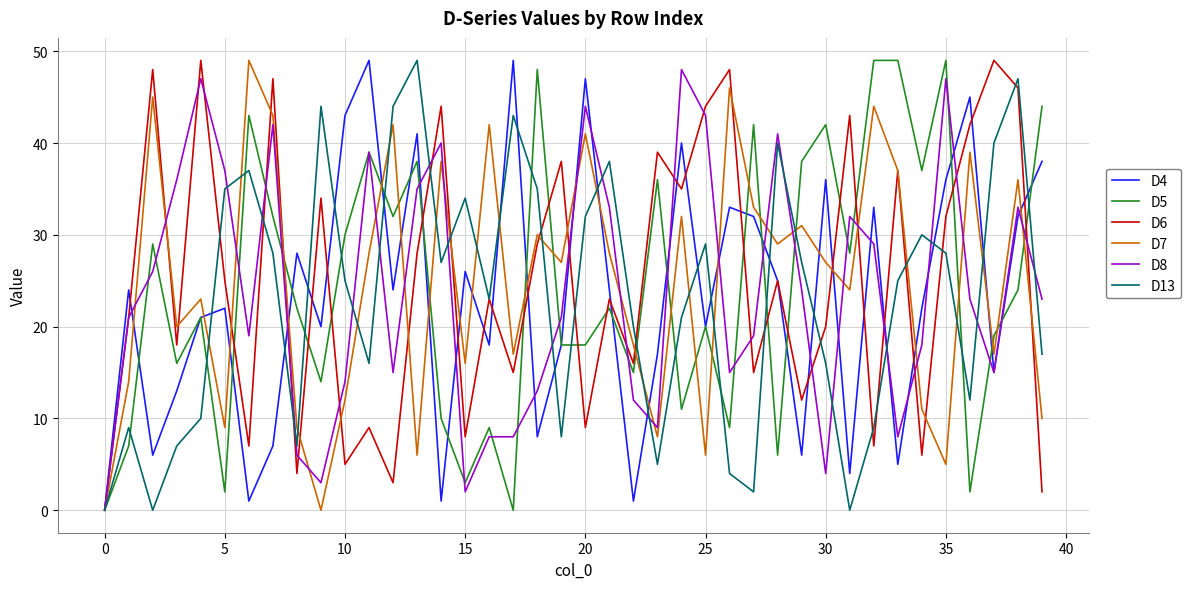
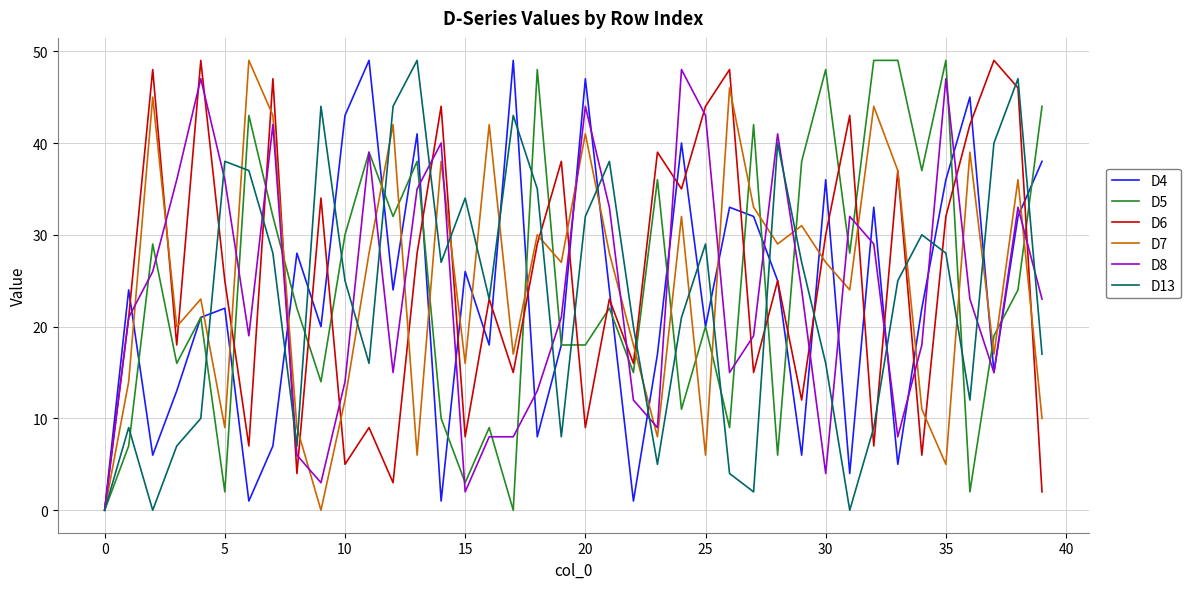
  {
    "D4": {
      "5": 22,
      "10": 43,
      "15": 26,
      "20": 47,
      "30": 36,
      "35": 36
    },
    "D5": {
      "5": 2,
      "10": 30,
      "15": 3,
      "20": 18,
-     "30": 42,
+     "30": 48,
      "35": 49
    },
    "D6": {
      "5": 25,
      "10": 5,
      "15": 8,
      "20": 9,
      "25": 44,
-     "30": 20,
+     "30": 30,
      "35": 32
    },
    "D7": {
      "5": 9,
      "10": 12,
      "15": 16,
      "20": 41,
      "25": 6,
      "30": 27,
      "35": 5
    },
    "D8": {
-     "5": 37,
+     "5": 36,
      "10": 14,
      "15": 2,
      "20": 44,
      "25": 43,
      "30": 4,
      "35": 47
    },
    "D13": {
-     "5": 35,
+     "5": 38,
      "10": 25,
      "15": 34,
      "20": 32,
      "25": 29,
      "30": 16,
      "35": 28
    }
  }
